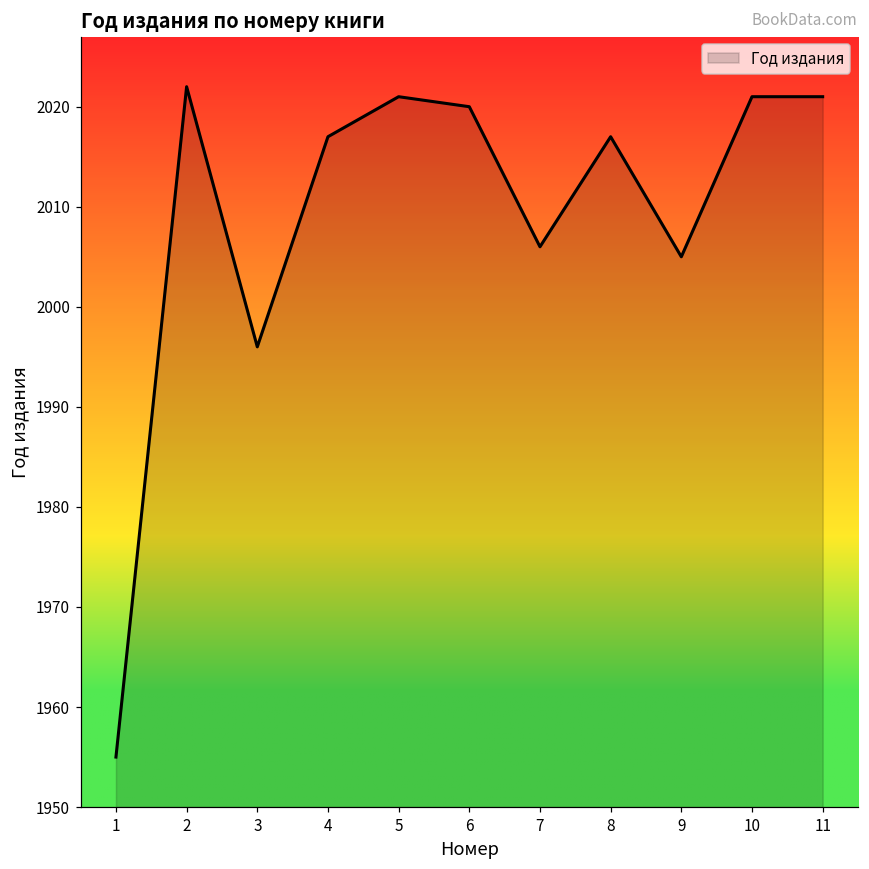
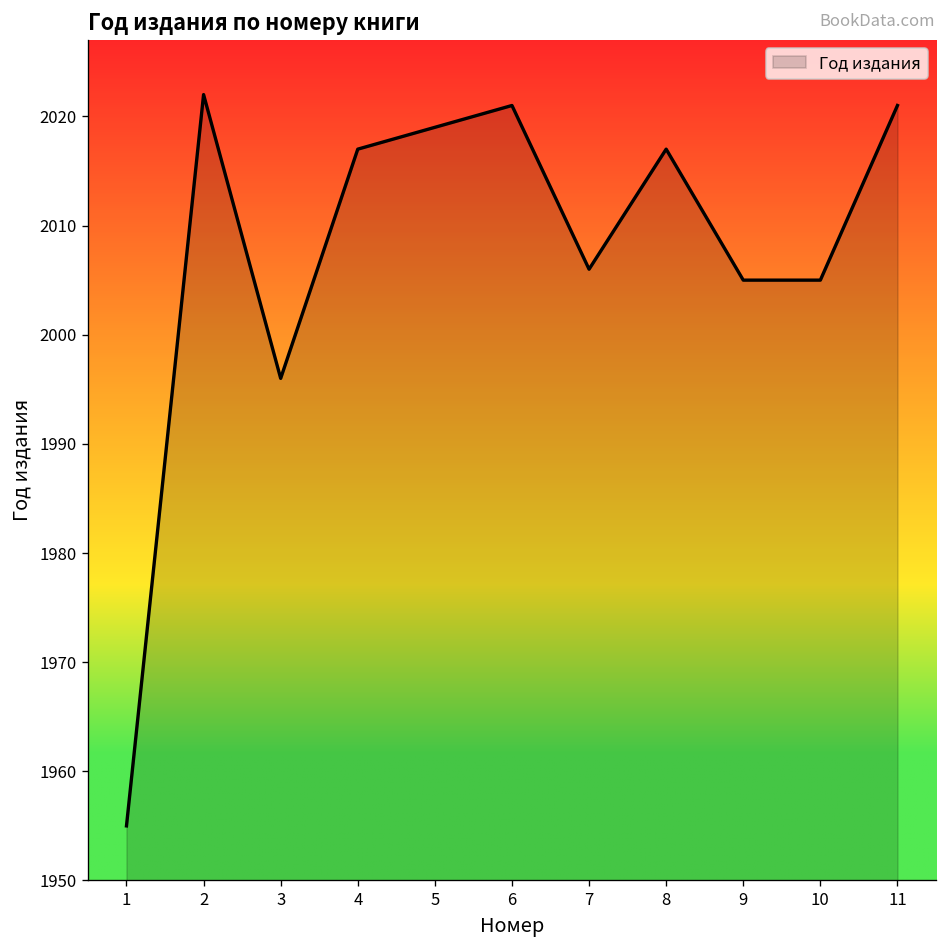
  {
    "1": 1955,
    "2": 2022,
    "3": 1996,
    "4": 2017,
-   "5": 2021,
-   "6": 2020,
+   "5": 2019,
+   "6": 2021,
    "7": 2006,
    "8": 2017,
    "9": 2005,
-   "10": 2021,
+   "10": 2005,
    "11": 2021
  }
